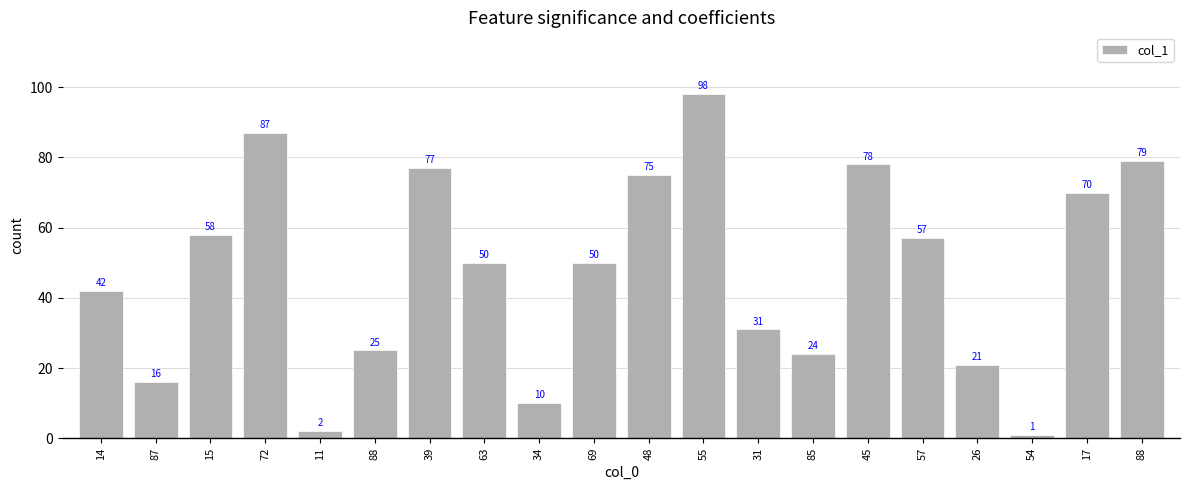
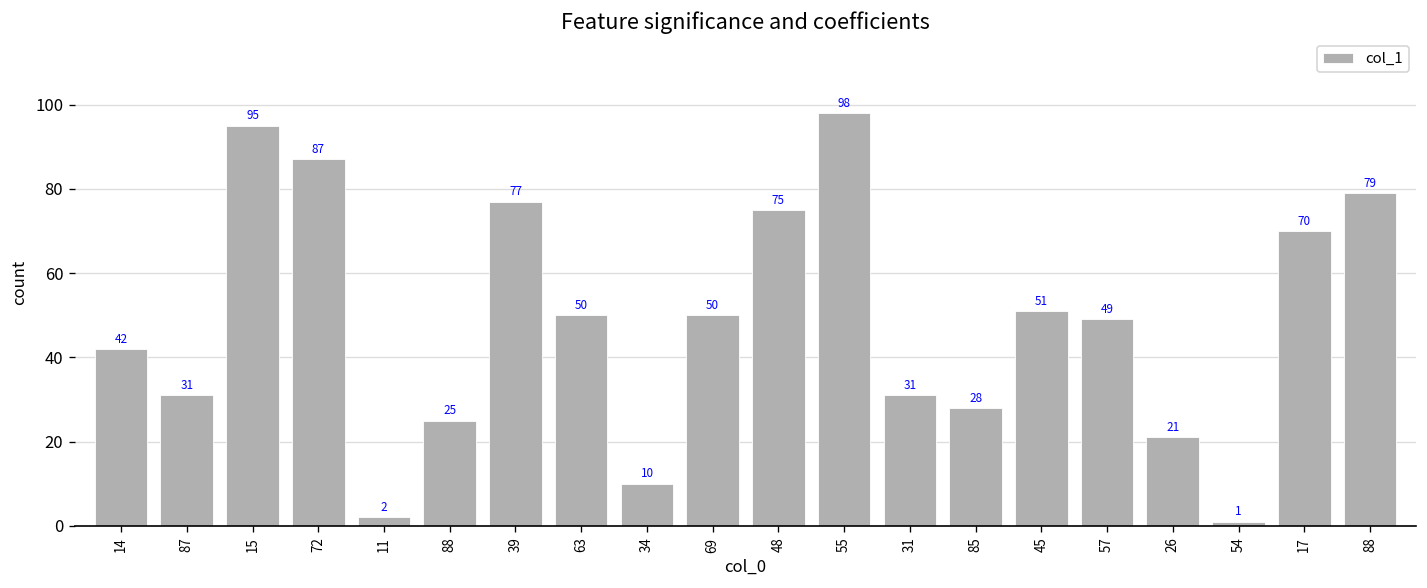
  {
    "14": 42,
-   "87": 16,
-   "15": 58,
+   "87": 31,
+   "15": 95,
    "72": 87,
    "11": 2,
    "39": 77,
    "63": 50,
    "34": 10,
    "69": 50,
    "48": 75,
    "55": 98,
    "31": 31,
-   "85": 24,
-   "45": 78,
-   "57": 57,
+   "85": 28,
+   "45": 51,
+   "57": 49,
    "26": 21,
    "54": 1,
    "17": 70
  }
